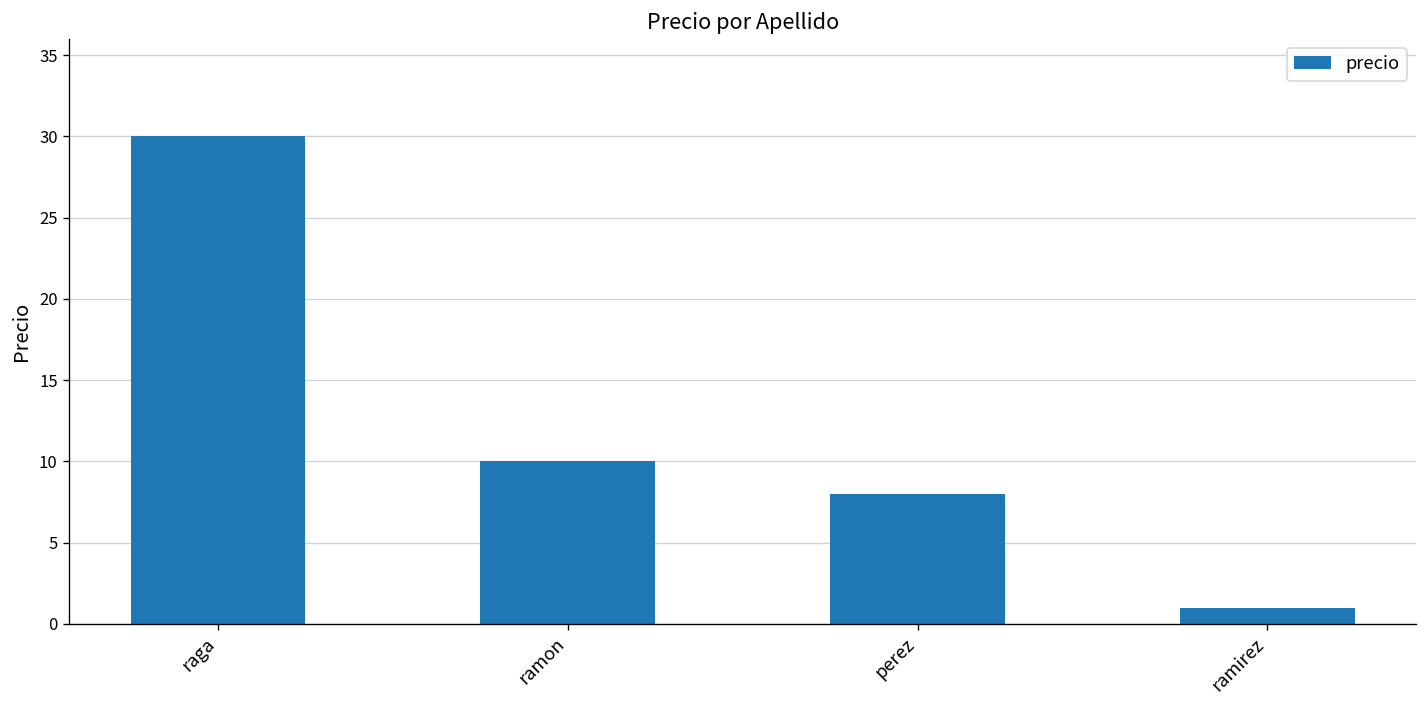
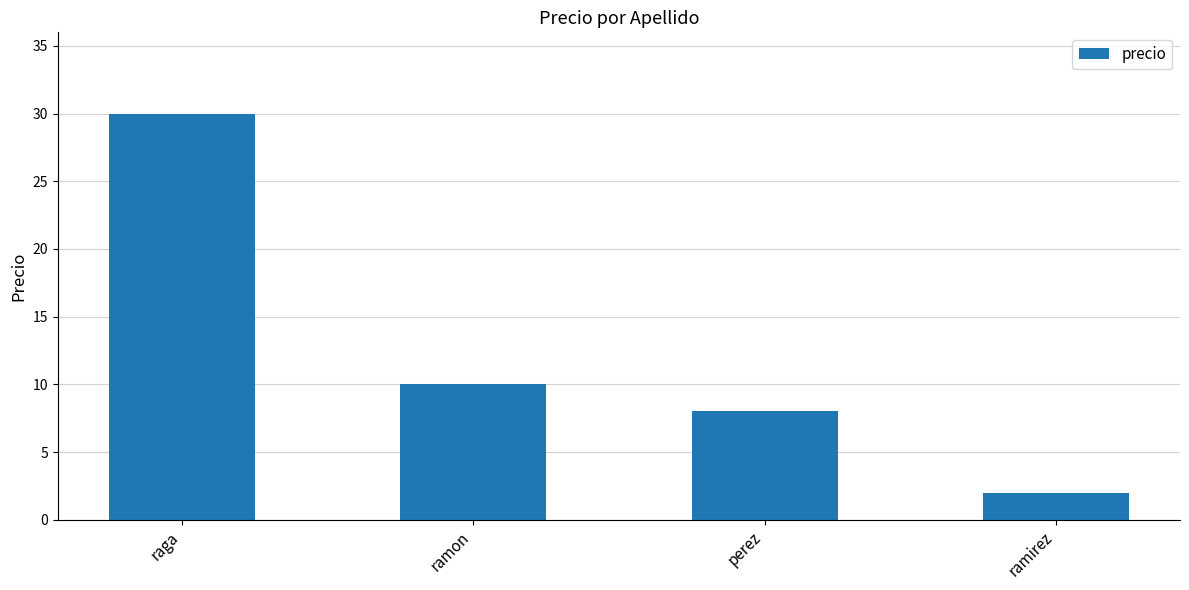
  {
    "raga": 30,
    "ramon": 10,
    "perez": 8,
-   "ramirez": 1
+   "ramirez": 2
  }
